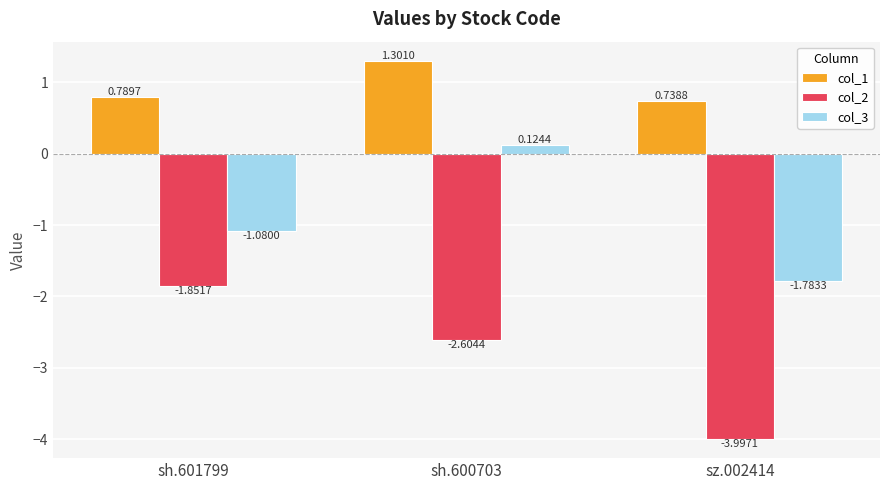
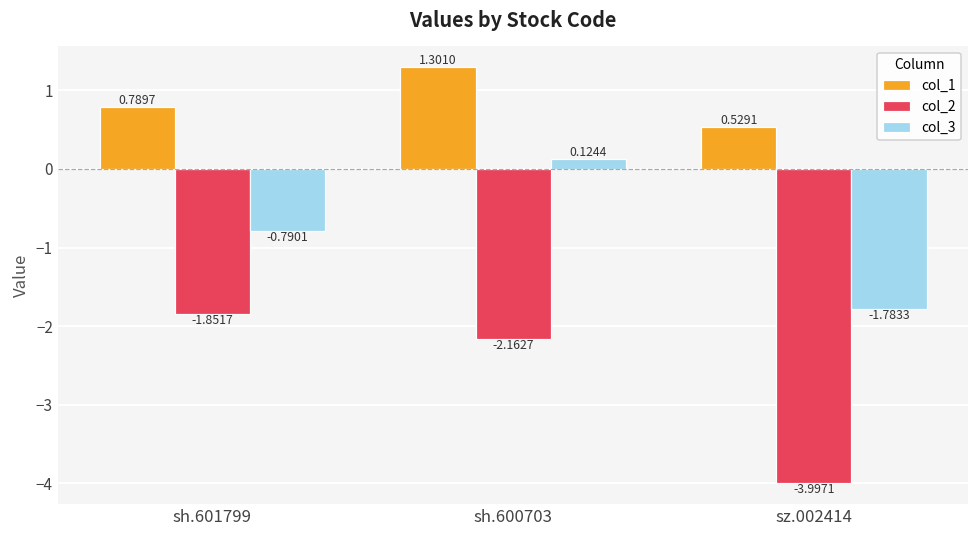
  {
    "col_1": {
      "sh.601799": 0.7897,
      "sh.600703": 1.3010,
-     "sz.002414": 0.7388
+     "sz.002414": 0.5291
    },
    "col_2": {
      "sh.601799": -1.8517,
-     "sh.600703": -2.6044,
+     "sh.600703": -2.1627,
      "sz.002414": -3.9971
    },
    "col_3": {
-     "sh.601799": -1.0800,
+     "sh.601799": -0.7901,
      "sh.600703": 0.1244,
      "sz.002414": -1.7833
    }
  }
